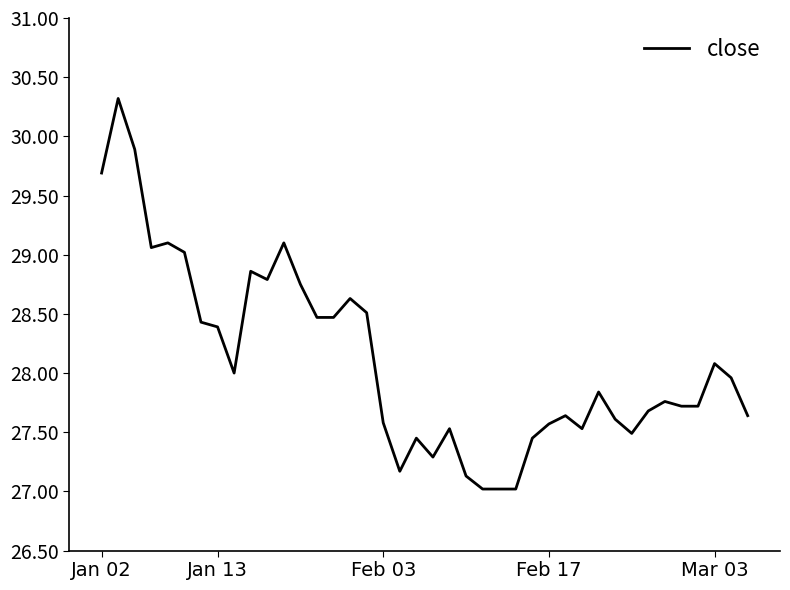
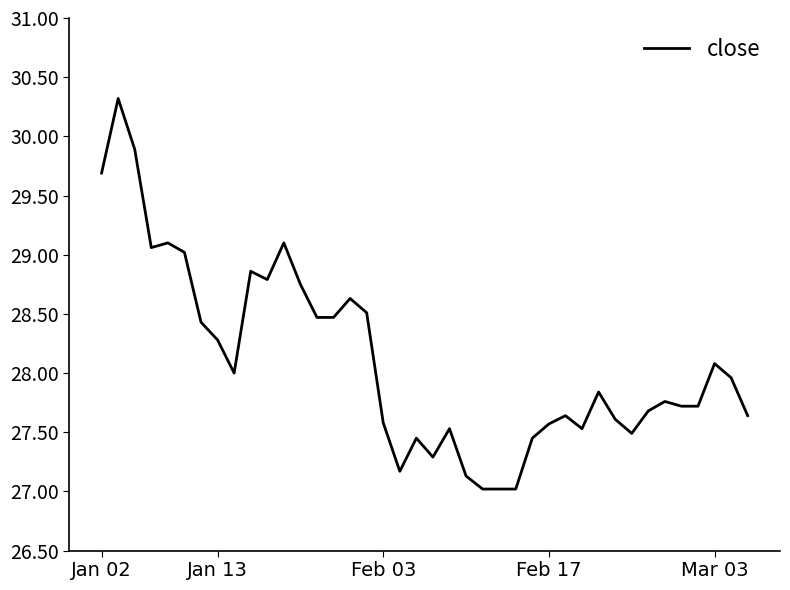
  {
    "Jan 02": 29.69,
-   "Jan 13": 28.39,
+   "Jan 13": 28.28,
    "Feb 03": 27.58,
    "Feb 17": 27.57,
    "Mar 03": 28.08
  }
